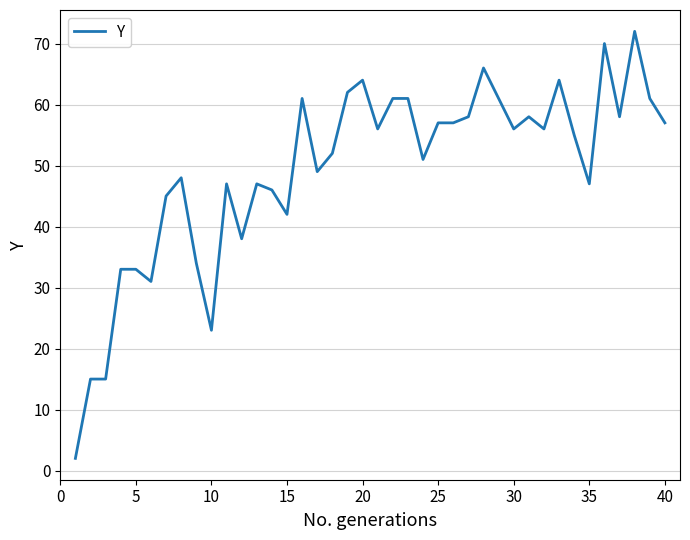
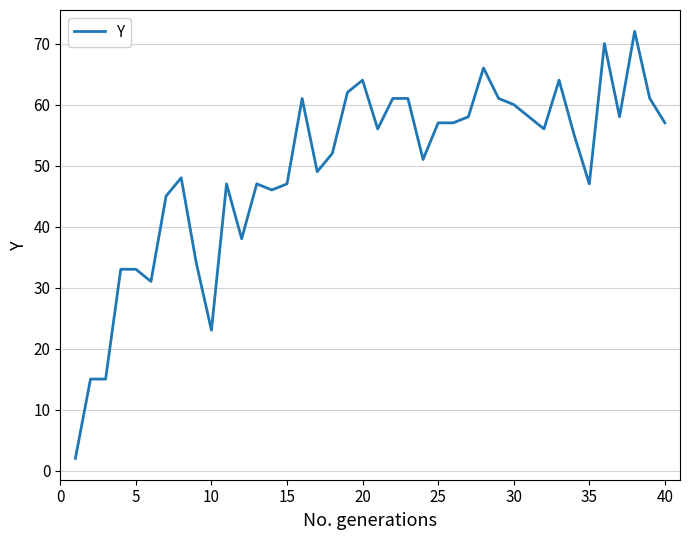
  {
    "5": 33,
    "10": 23,
-   "15": 42,
+   "15": 47,
    "20": 64,
    "25": 57,
-   "30": 56,
+   "30": 60,
    "35": 47,
    "40": 57
  }
